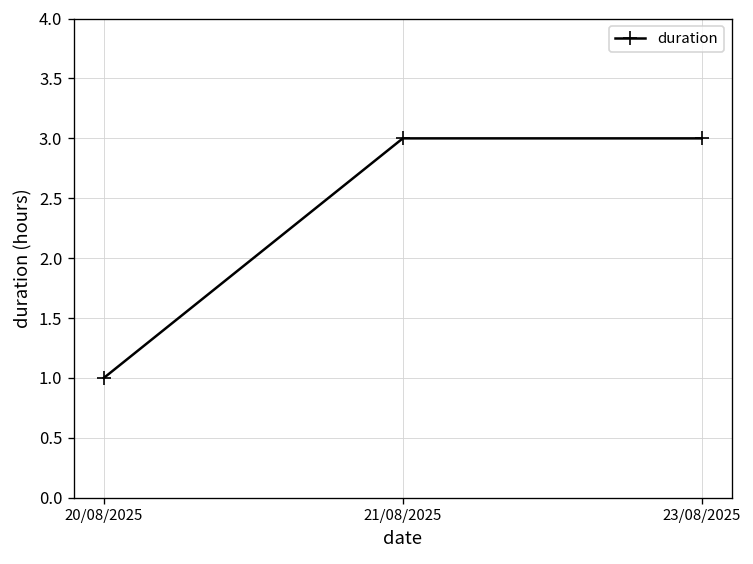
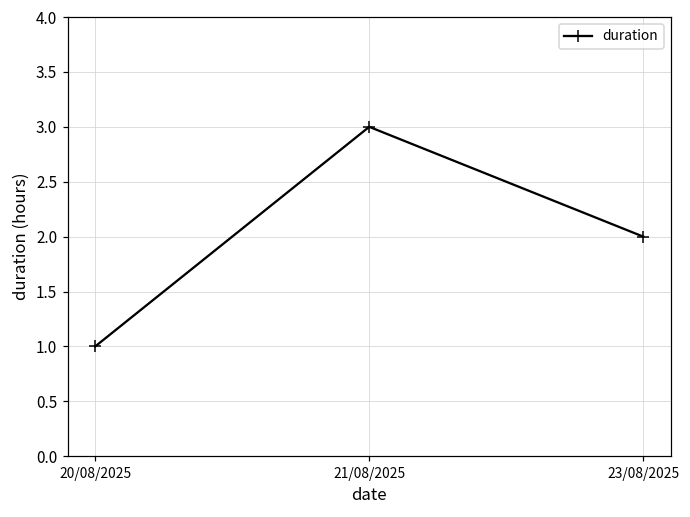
  {
    "20/08/2025": 1,
    "21/08/2025": 3,
-   "23/08/2025": 3
+   "23/08/2025": 2
  }
